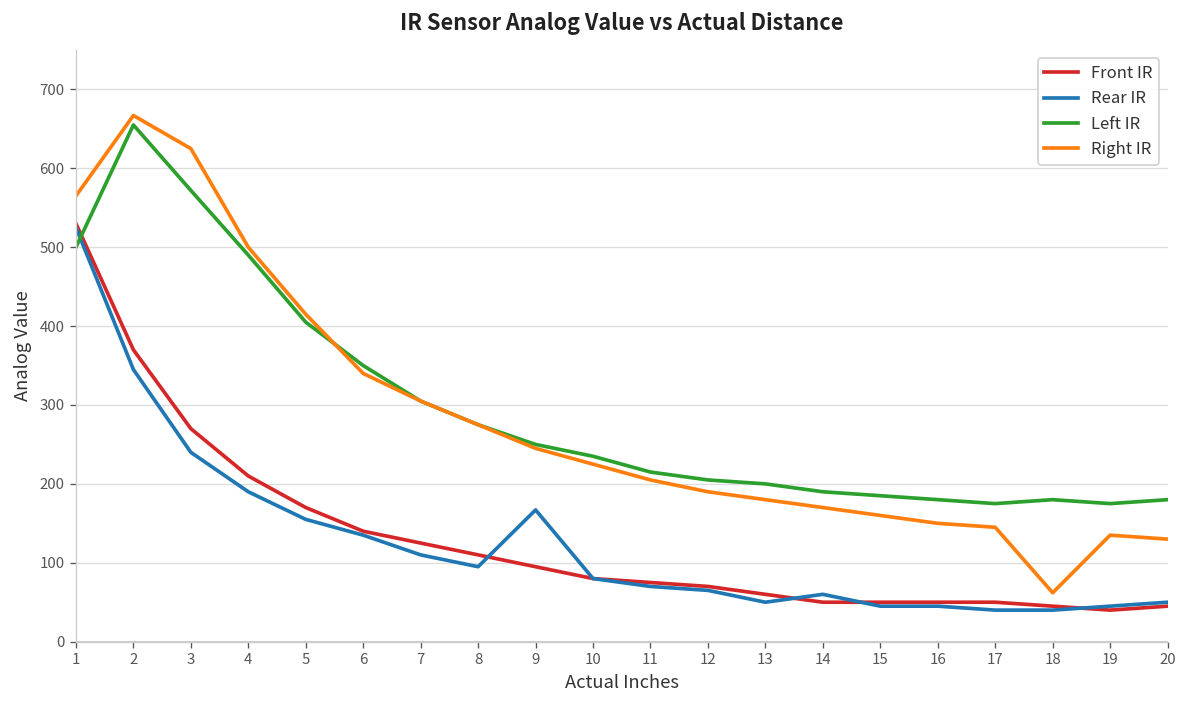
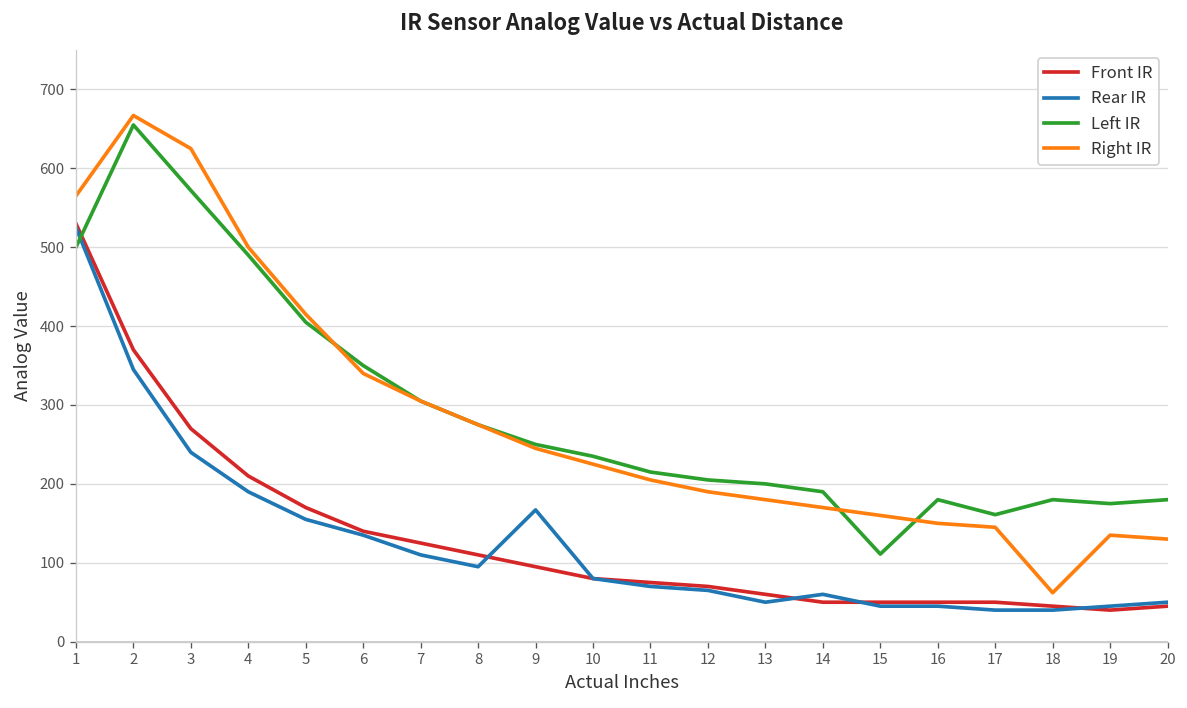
  {
    "Front IR": {
      "1": 530,
      "2": 370,
      "3": 270,
      "4": 210,
      "5": 170,
      "6": 140,
      "7": 130,
      "8": 110,
      "9": 100,
      "11": 80,
      "12": 70,
      "13": 60,
      "14": 50,
      "15": 50,
      "16": 50,
      "17": 50,
      "18": 50,
      "19": 40,
      "20": 50
    },
    "Rear IR": {
      "1": 530,
      "2": 350,
      "3": 240,
      "4": 190,
      "5": 160,
      "6": 140,
      "7": 110,
      "8": 100,
      "9": 170,
      "11": 70,
      "12": 70,
      "13": 50,
      "14": 60,
      "15": 50,
      "16": 50,
      "17": 40,
      "18": 40,
      "19": 50,
      "20": 50
    },
    "Left IR": {
      "1": 500,
      "2": 660,
      "3": 570,
      "4": 490,
      "5": 410,
      "6": 350,
      "9": 250,
      "10": 240,
      "11": 220,
      "12": 210,
      "13": 200,
      "14": 190,
-     "15": 190,
+     "15": 110,
      "16": 180,
-     "17": 180,
+     "17": 160,
      "18": 180,
      "19": 180,
      "20": 180
    },
    "Right IR": {
      "1": 570,
      "2": 670,
      "3": 630,
      "4": 500,
      "5": 420,
      "6": 340,
      "9": 250,
      "10": 230,
      "11": 210,
      "12": 190,
      "13": 180,
      "14": 170,
      "15": 160,
      "16": 150,
      "17": 150,
      "18": 60,
      "19": 140,
      "20": 130
    }
  }
